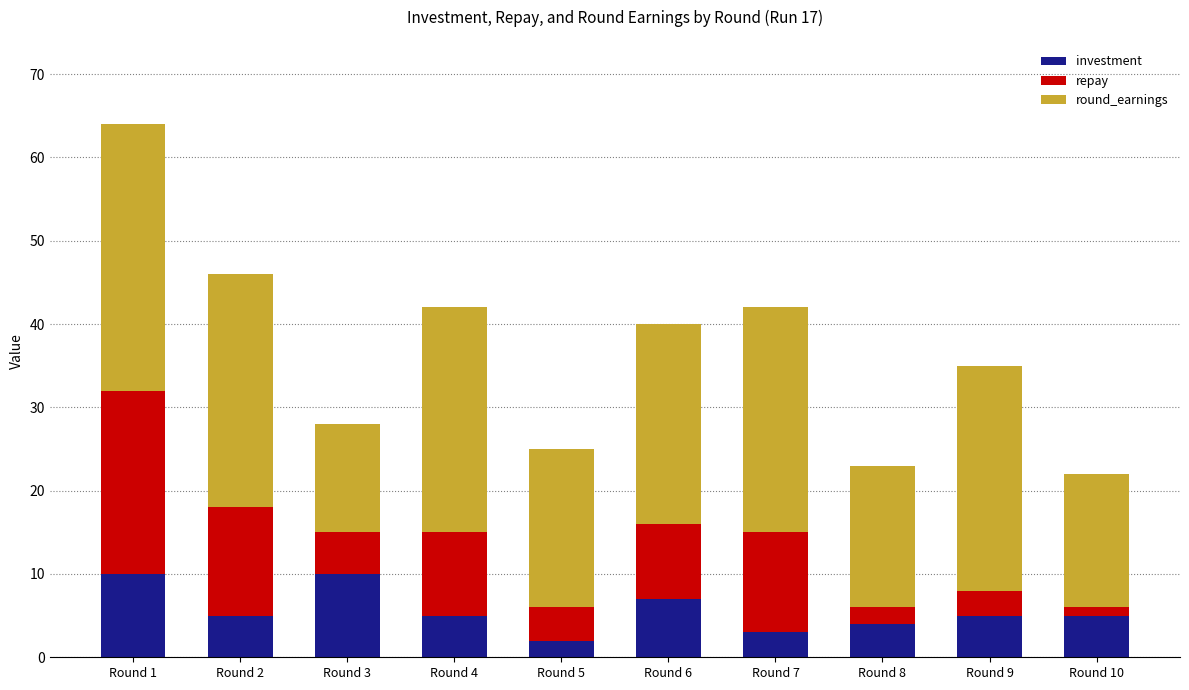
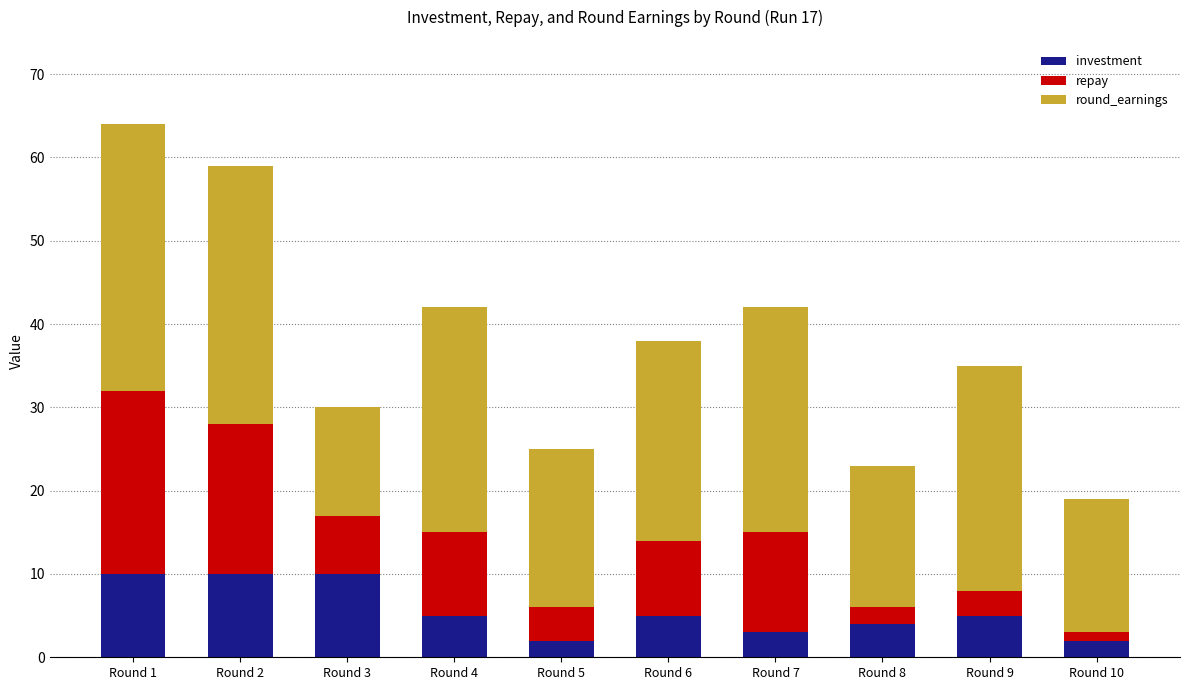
  {
    "investment": {
      "Round 1": 10,
-     "Round 2": 5,
+     "Round 2": 10,
      "Round 3": 10,
      "Round 4": 5,
      "Round 5": 2,
-     "Round 6": 7,
+     "Round 6": 5,
      "Round 7": 3,
      "Round 8": 4,
      "Round 9": 5,
-     "Round 10": 5
+     "Round 10": 2
    },
    "repay": {
      "Round 1": 22,
-     "Round 2": 13,
-     "Round 3": 5,
+     "Round 2": 18,
+     "Round 3": 7,
      "Round 4": 10,
      "Round 5": 4,
      "Round 6": 9,
      "Round 7": 12,
      "Round 8": 2,
      "Round 9": 3,
      "Round 10": 1
    },
    "round_earnings": {
      "Round 1": 32,
-     "Round 2": 28,
+     "Round 2": 31,
      "Round 3": 13,
      "Round 4": 27,
      "Round 5": 19,
      "Round 6": 24,
      "Round 7": 27,
      "Round 8": 17,
      "Round 9": 27,
      "Round 10": 16
    }
  }
